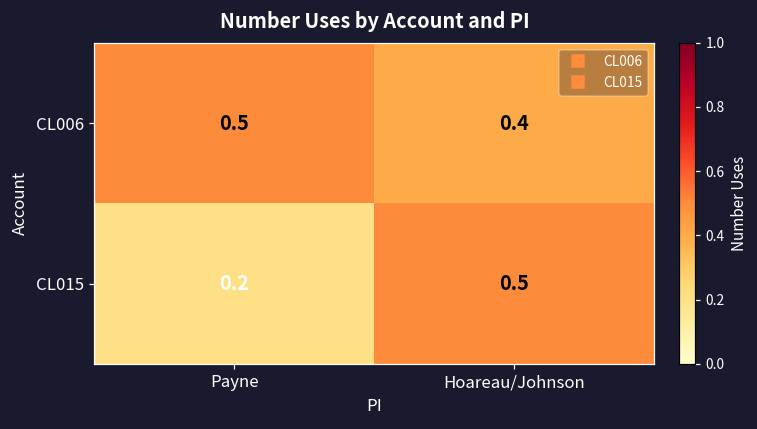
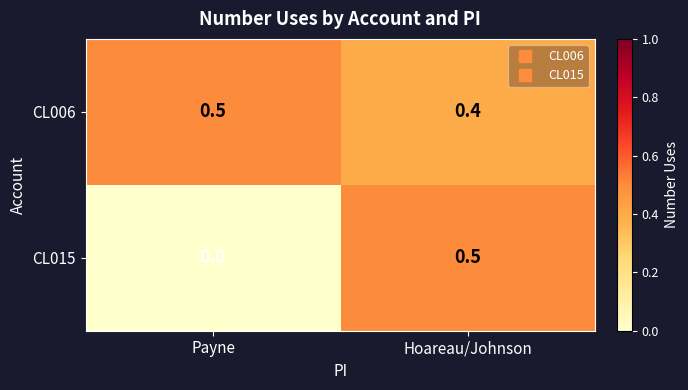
  {
    "CL006": {
      "Payne": 0.5,
      "Hoareau/Johnson": 0.4
    },
    "CL015": {
-     "Payne": 0.2,
+     "Payne": 0.0,
      "Hoareau/Johnson": 0.5
    }
  }
